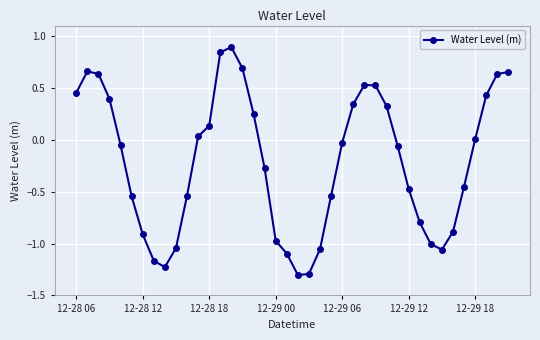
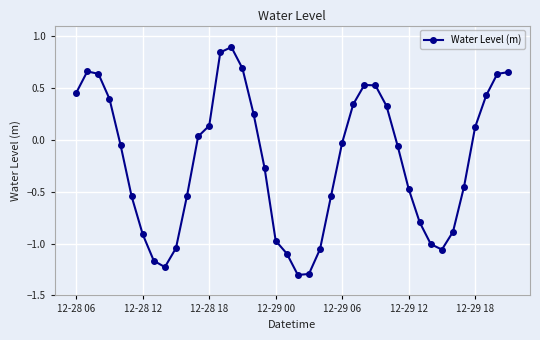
  {
    "12-28 06": 0.45,
    "12-28 12": -0.91,
    "12-28 18": 0.14,
    "12-29 00": -0.97,
    "12-29 06": -0.03,
    "12-29 12": -0.47,
-   "12-29 18": 0.00
+   "12-29 18": 0.12
  }
